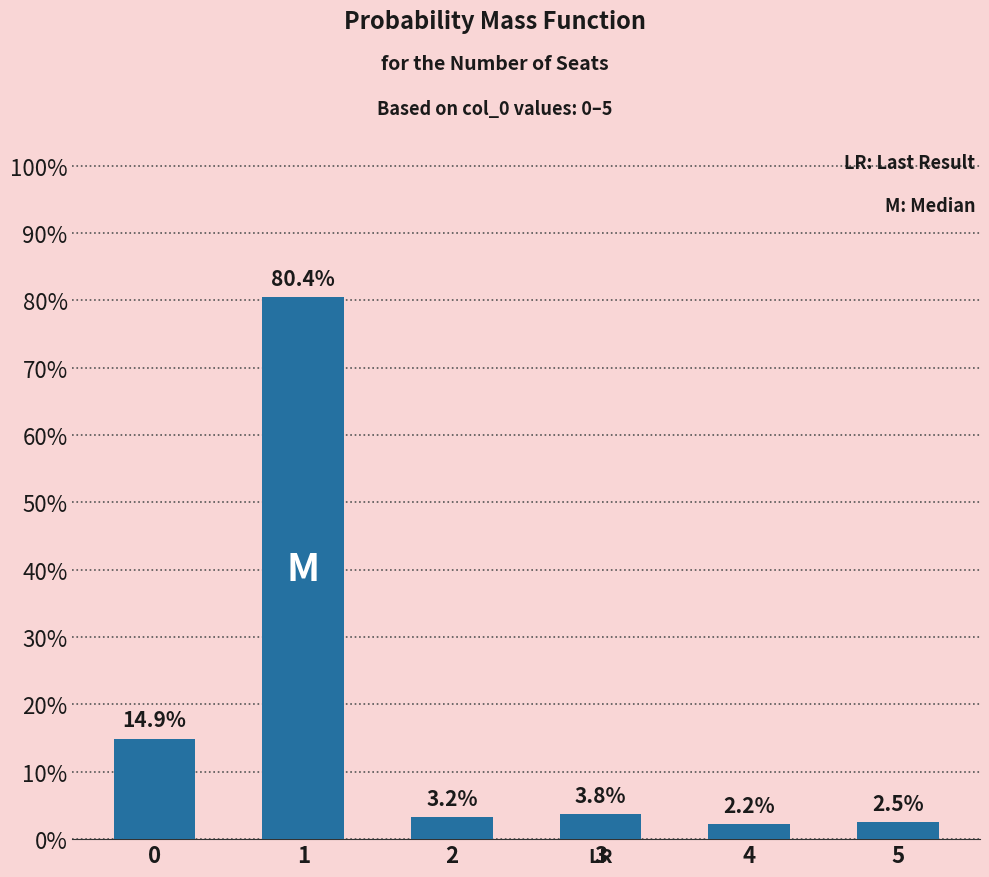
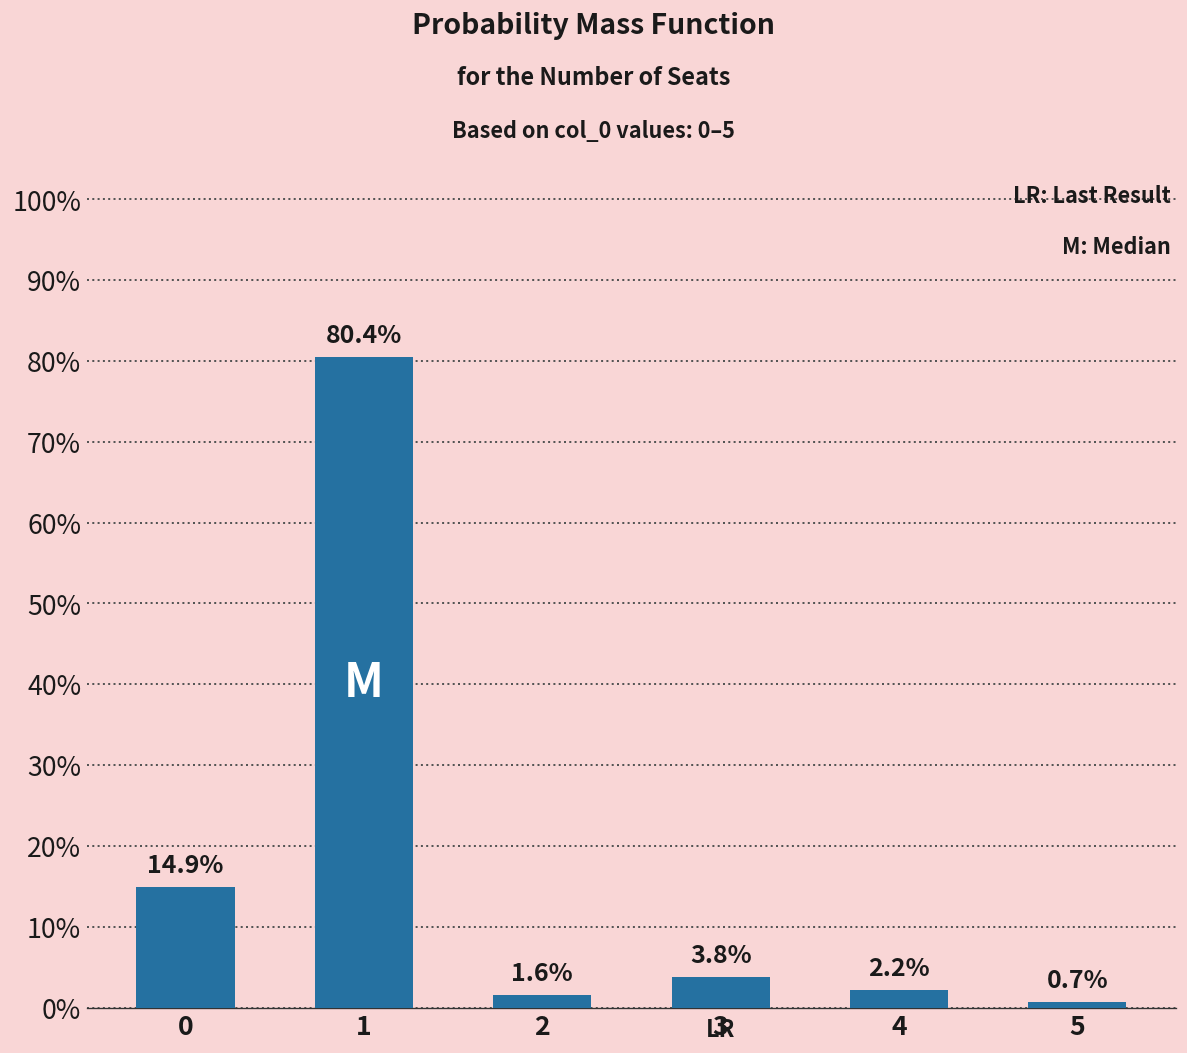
  {
    "0": "14.9%",
    "1": "80.4%",
-   "2": "3.2%",
+   "2": "1.6%",
    "3": "3.8%",
    "4": "2.2%",
-   "5": "2.5%"
+   "5": "0.7%"
  }
